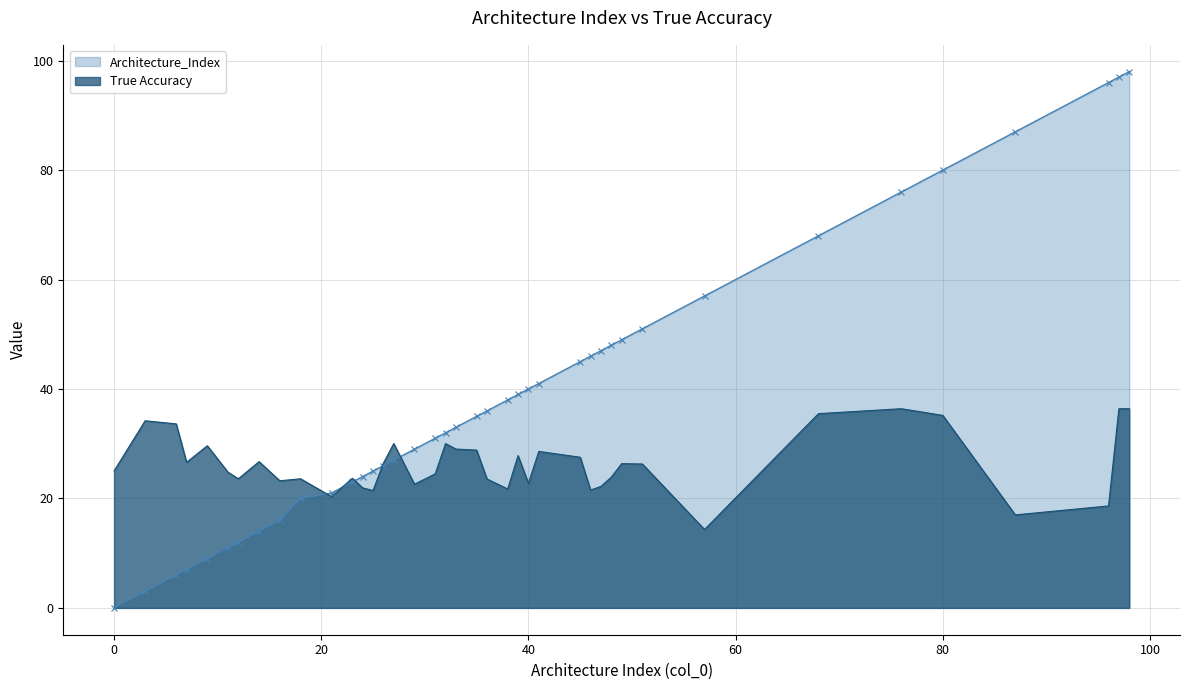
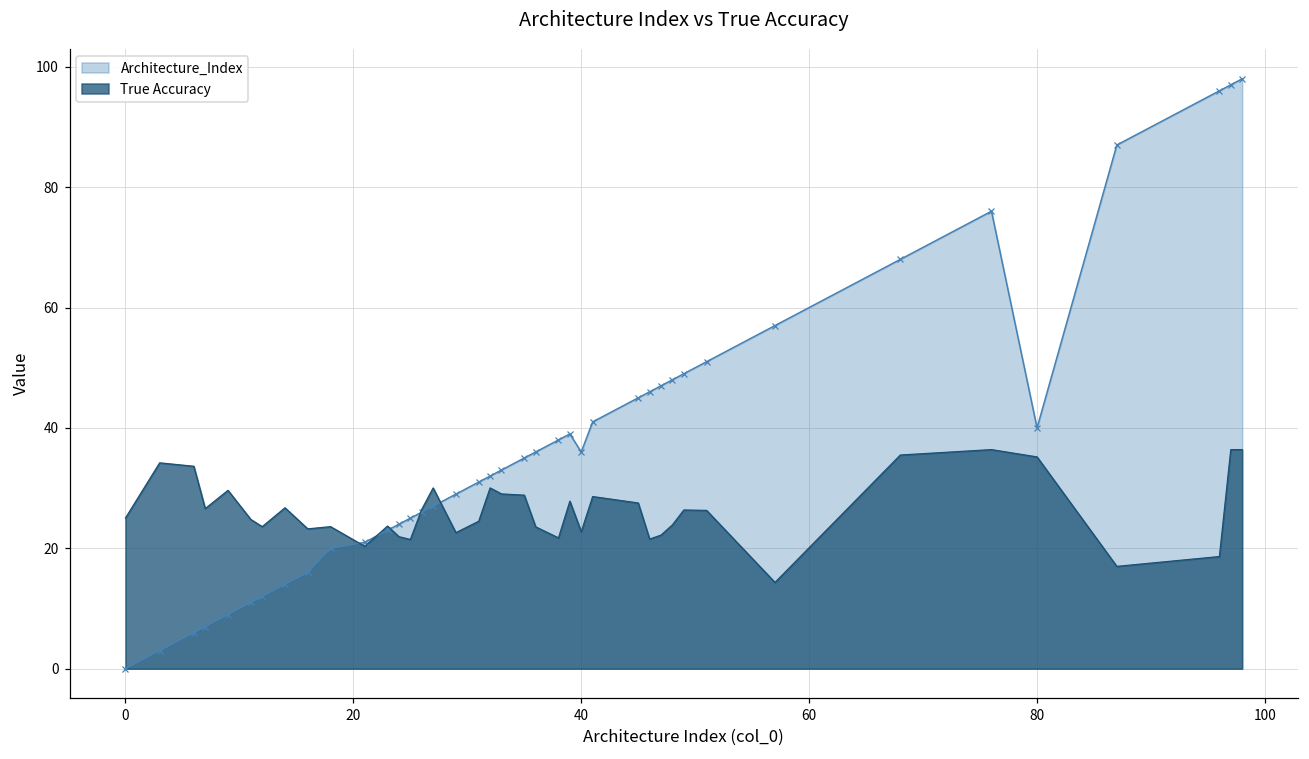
  {
    "Architecture_Index": {
      "0": 0,
-     "40": 40,
-     "80": 80
+     "40": 36,
+     "80": 40
    },
    "True Accuracy": {
      "0": 25,
      "40": 23,
      "80": 35
    }
  }
